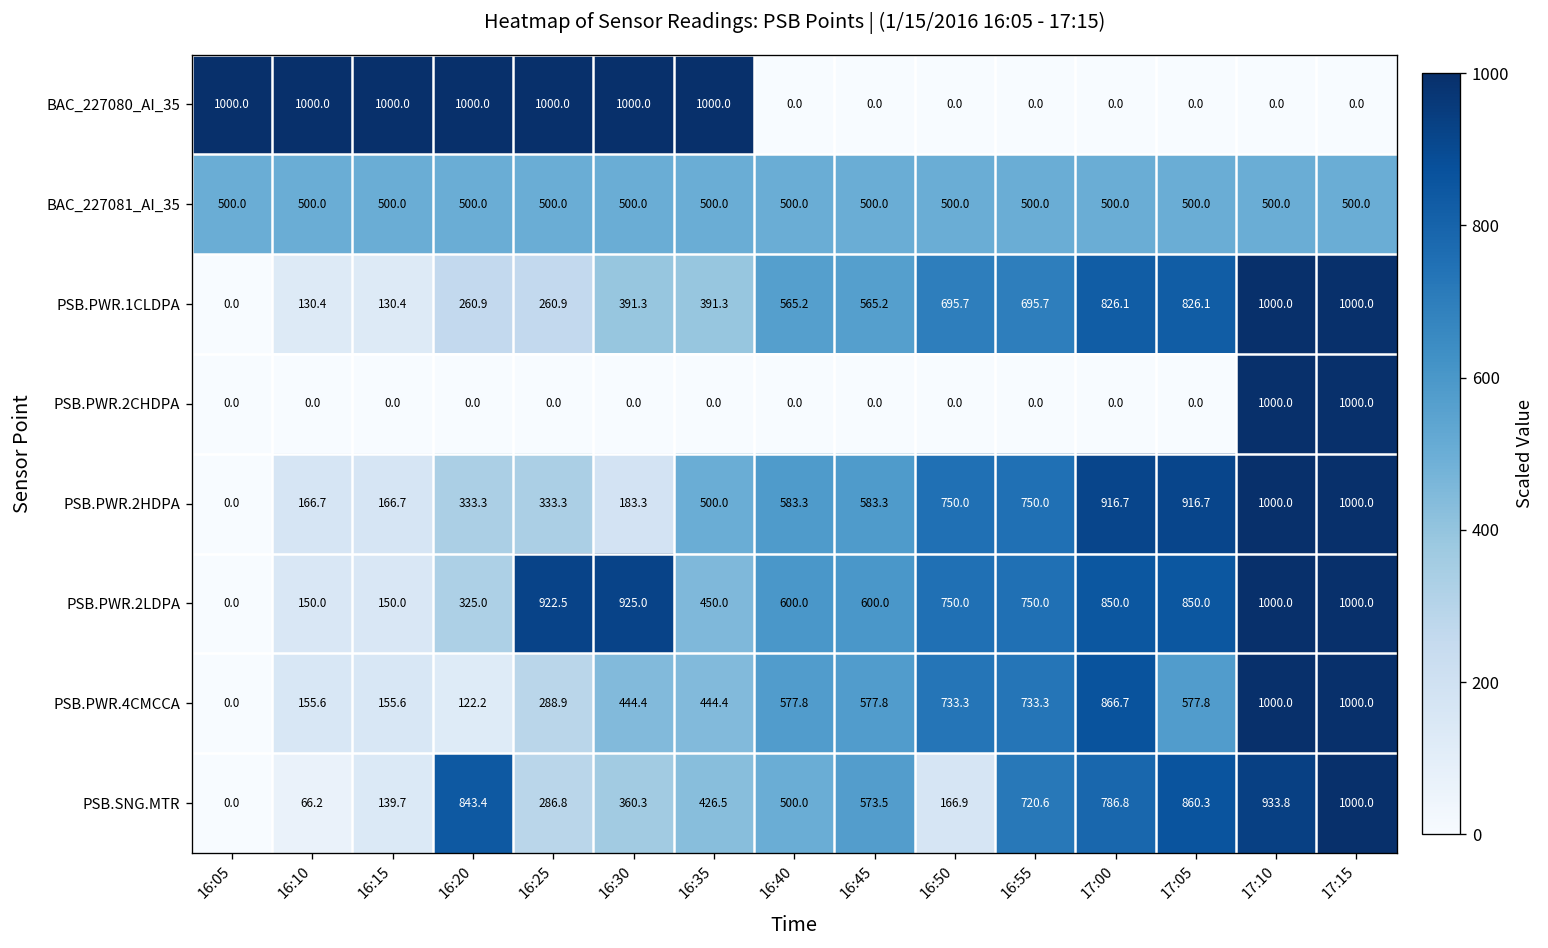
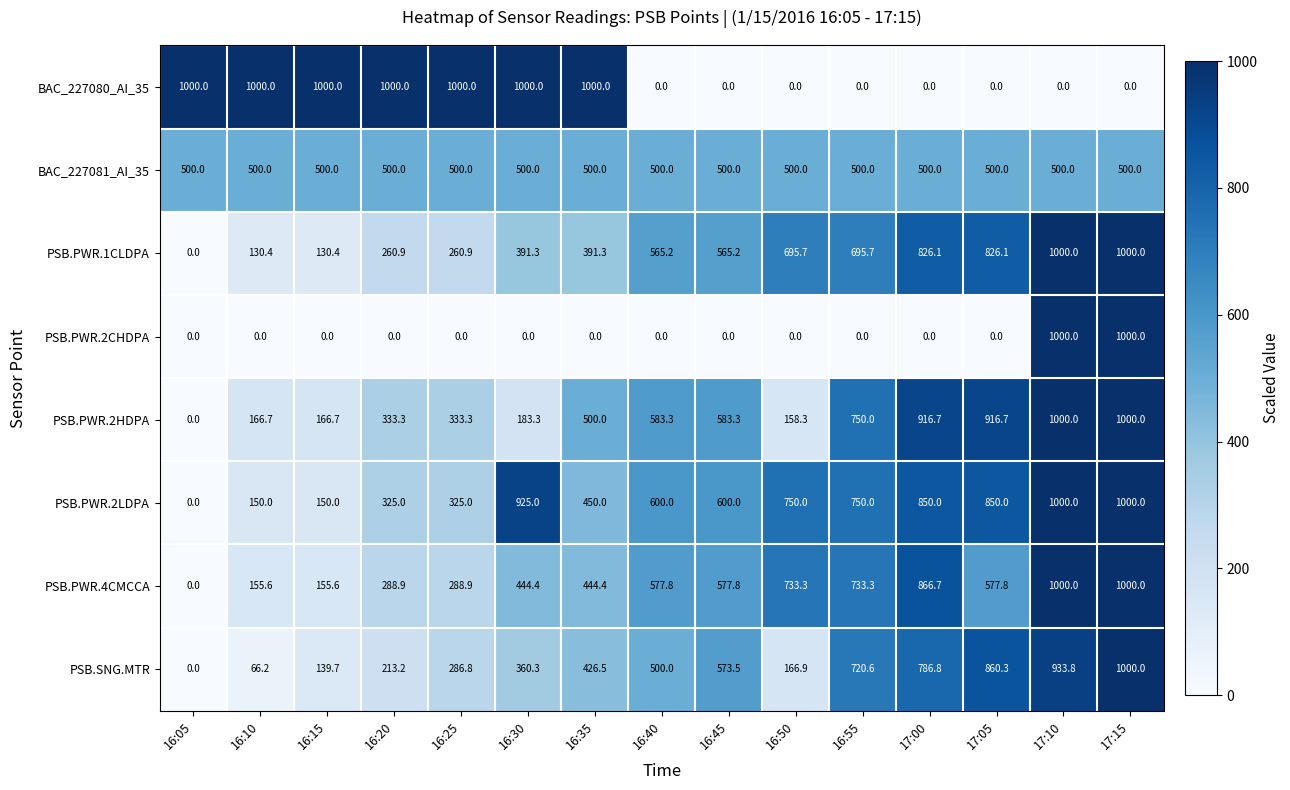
  {
    "BAC_227080_AI_35": {
      "16:05": 1000.0,
      "16:10": 1000.0,
      "16:15": 1000.0,
      "16:20": 1000.0,
      "16:25": 1000.0,
      "16:30": 1000.0,
      "16:35": 1000.0,
      "16:40": 0.0,
      "16:45": 0.0,
      "16:50": 0.0,
      "16:55": 0.0,
      "17:00": 0.0,
      "17:05": 0.0,
      "17:10": 0.0,
      "17:15": 0.0
    },
    "BAC_227081_AI_35": {
      "16:05": 500.0,
      "16:10": 500.0,
      "16:15": 500.0,
      "16:20": 500.0,
      "16:25": 500.0,
      "16:30": 500.0,
      "16:35": 500.0,
      "16:40": 500.0,
      "16:45": 500.0,
      "16:50": 500.0,
      "16:55": 500.0,
      "17:00": 500.0,
      "17:05": 500.0,
      "17:10": 500.0,
      "17:15": 500.0
    },
    "PSB.PWR.1CLDPA": {
      "16:05": 0.0,
      "16:10": 130.4,
      "16:15": 130.4,
      "16:20": 260.9,
      "16:25": 260.9,
      "16:30": 391.3,
      "16:35": 391.3,
      "16:40": 565.2,
      "16:45": 565.2,
      "16:50": 695.7,
      "16:55": 695.7,
      "17:00": 826.1,
      "17:05": 826.1,
      "17:10": 1000.0,
      "17:15": 1000.0
    },
    "PSB.PWR.2CHDPA": {
      "16:05": 0.0,
      "16:10": 0.0,
      "16:15": 0.0,
      "16:20": 0.0,
      "16:25": 0.0,
      "16:30": 0.0,
      "16:35": 0.0,
      "16:40": 0.0,
      "16:45": 0.0,
      "16:50": 0.0,
      "16:55": 0.0,
      "17:00": 0.0,
      "17:05": 0.0,
      "17:10": 1000.0,
      "17:15": 1000.0
    },
    "PSB.PWR.2HDPA": {
      "16:05": 0.0,
      "16:10": 166.7,
      "16:15": 166.7,
      "16:20": 333.3,
      "16:25": 333.3,
      "16:30": 183.3,
      "16:35": 500.0,
      "16:40": 583.3,
      "16:45": 583.3,
-     "16:50": 750.0,
+     "16:50": 158.3,
      "16:55": 750.0,
      "17:00": 916.7,
      "17:05": 916.7,
      "17:10": 1000.0,
      "17:15": 1000.0
    },
    "PSB.PWR.2LDPA": {
      "16:05": 0.0,
      "16:10": 150.0,
      "16:15": 150.0,
      "16:20": 325.0,
-     "16:25": 922.5,
+     "16:25": 325.0,
      "16:30": 925.0,
      "16:35": 450.0,
      "16:40": 600.0,
      "16:45": 600.0,
      "16:50": 750.0,
      "16:55": 750.0,
      "17:00": 850.0,
      "17:05": 850.0,
      "17:10": 1000.0,
      "17:15": 1000.0
    },
    "PSB.PWR.4CMCCA": {
      "16:05": 0.0,
      "16:10": 155.6,
      "16:15": 155.6,
-     "16:20": 122.2,
+     "16:20": 288.9,
      "16:25": 288.9,
      "16:30": 444.4,
      "16:35": 444.4,
      "16:40": 577.8,
      "16:45": 577.8,
      "16:50": 733.3,
      "16:55": 733.3,
      "17:00": 866.7,
      "17:05": 577.8,
      "17:10": 1000.0,
      "17:15": 1000.0
    },
    "PSB.SNG.MTR": {
      "16:05": 0.0,
      "16:10": 66.2,
      "16:15": 139.7,
-     "16:20": 843.4,
+     "16:20": 213.2,
      "16:25": 286.8,
      "16:30": 360.3,
      "16:35": 426.5,
      "16:40": 500.0,
      "16:45": 573.5,
      "16:50": 166.9,
      "16:55": 720.6,
      "17:00": 786.8,
      "17:05": 860.3,
      "17:10": 933.8,
      "17:15": 1000.0
    }
  }
